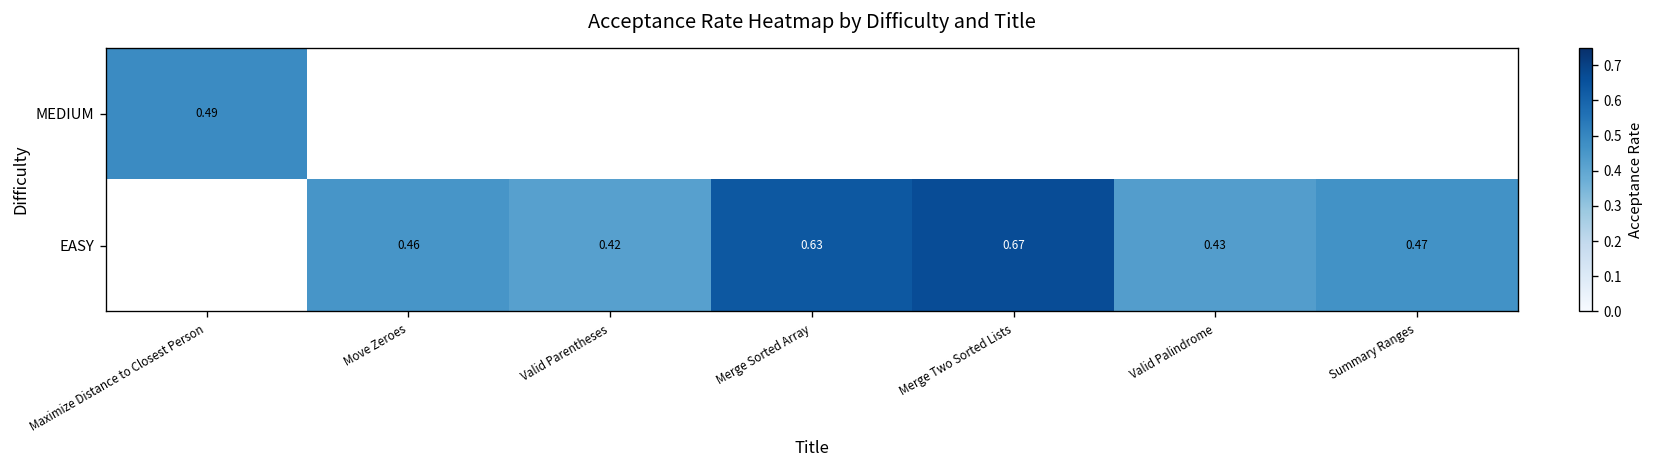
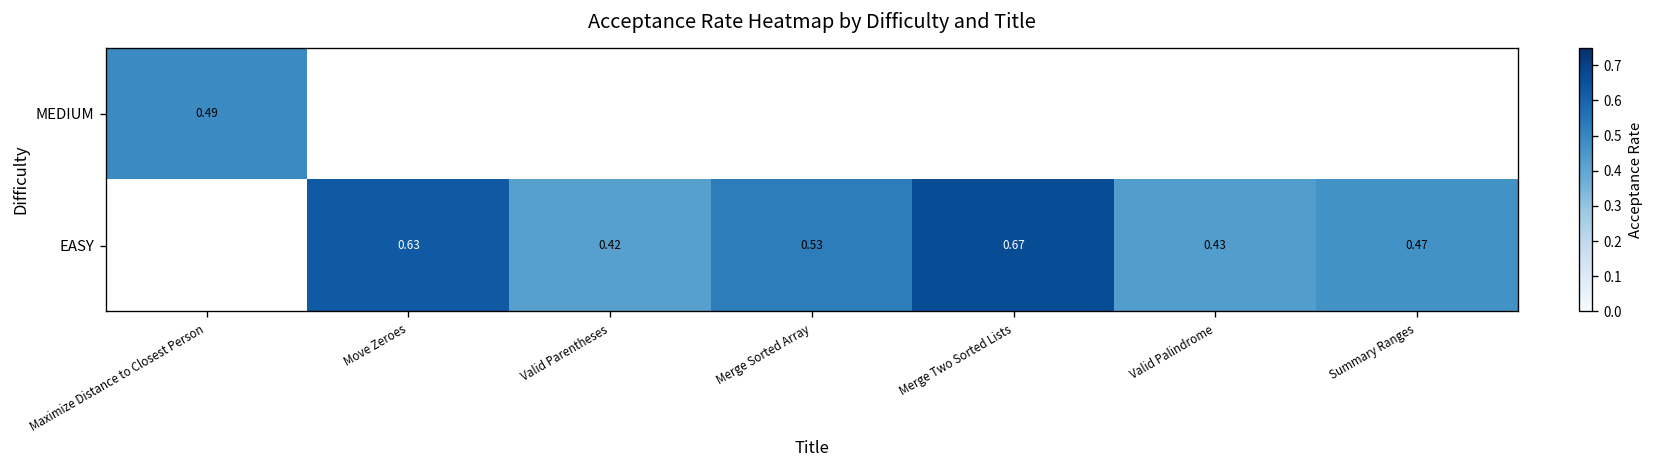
  {
    "MEDIUM": {
      "Maximize Distance to Closest Person": 0.49
    },
    "EASY": {
-     "Move Zeroes": 0.46,
+     "Move Zeroes": 0.63,
      "Valid Parentheses": 0.42,
-     "Merge Sorted Array": 0.63,
+     "Merge Sorted Array": 0.53,
      "Merge Two Sorted Lists": 0.67,
      "Valid Palindrome": 0.43,
      "Summary Ranges": 0.47
    }
  }
